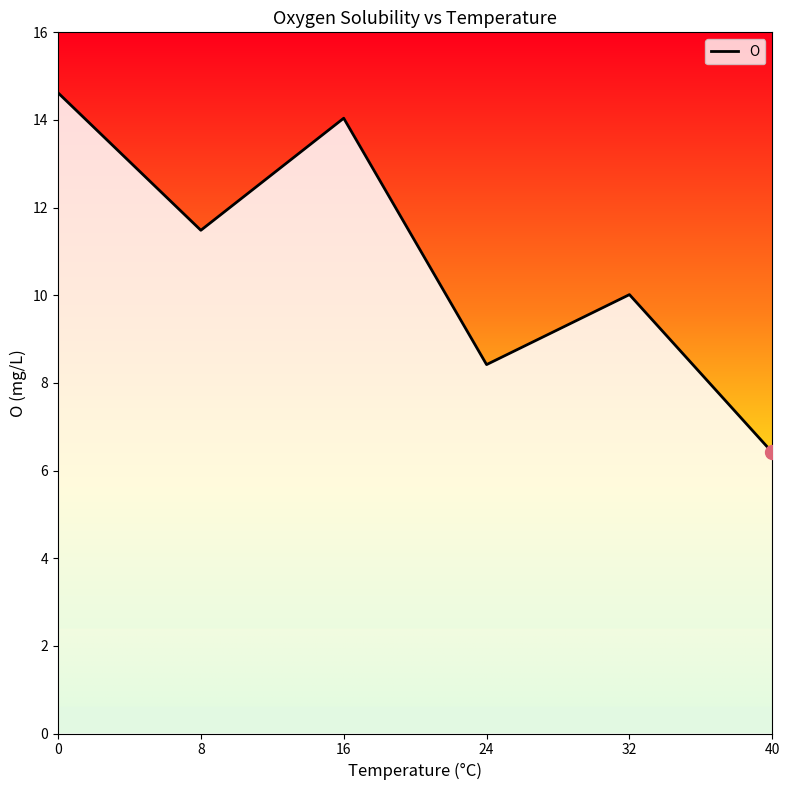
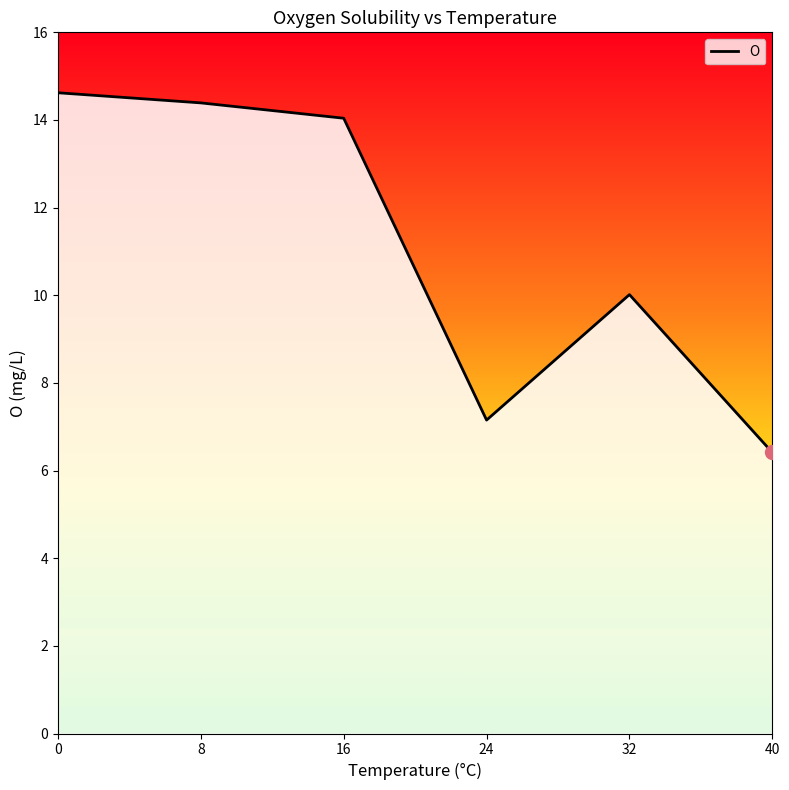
  {
    "O": {
      "0": 14.6,
-     "8": 11.5,
+     "8": 14.4,
      "16": 14.0,
-     "24": 8.4,
+     "24": 7.2,
      "32": 10.0
    }
  }
